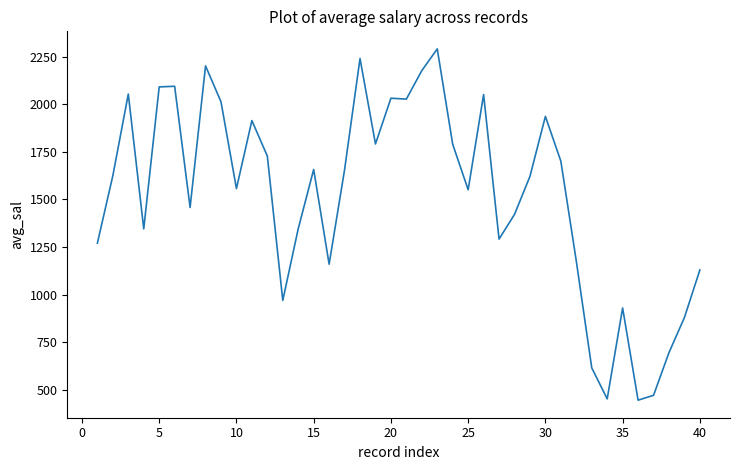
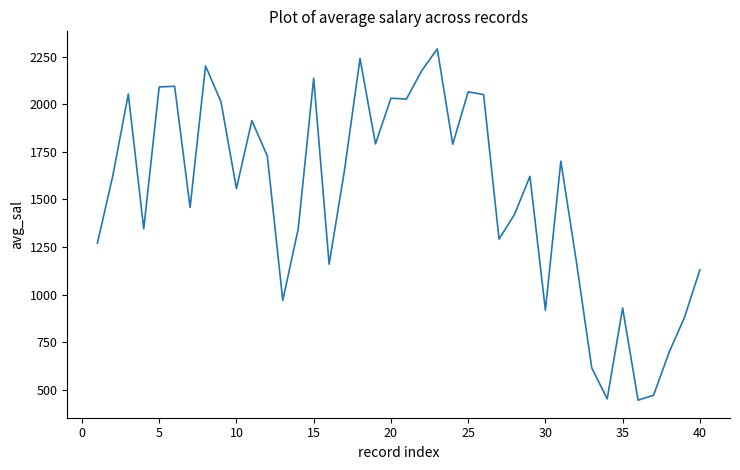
  {
    "5": 2090,
    "10": 1560,
-   "15": 1660,
+   "15": 2140,
    "20": 2030,
-   "25": 1550,
-   "30": 1940,
+   "25": 2060,
+   "30": 920,
    "35": 930,
    "40": 1130
  }
